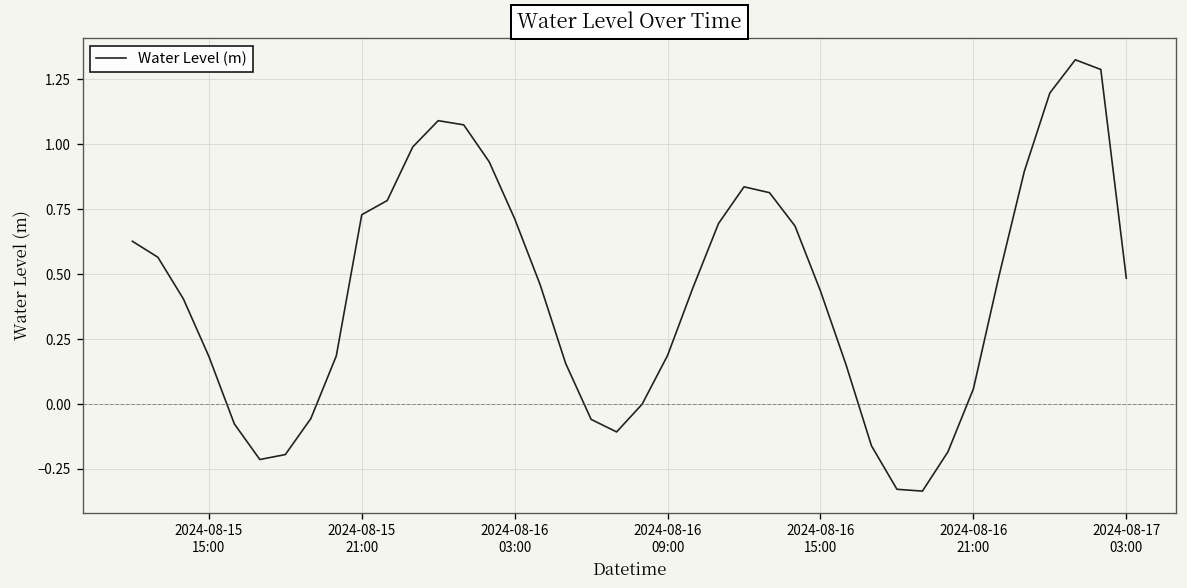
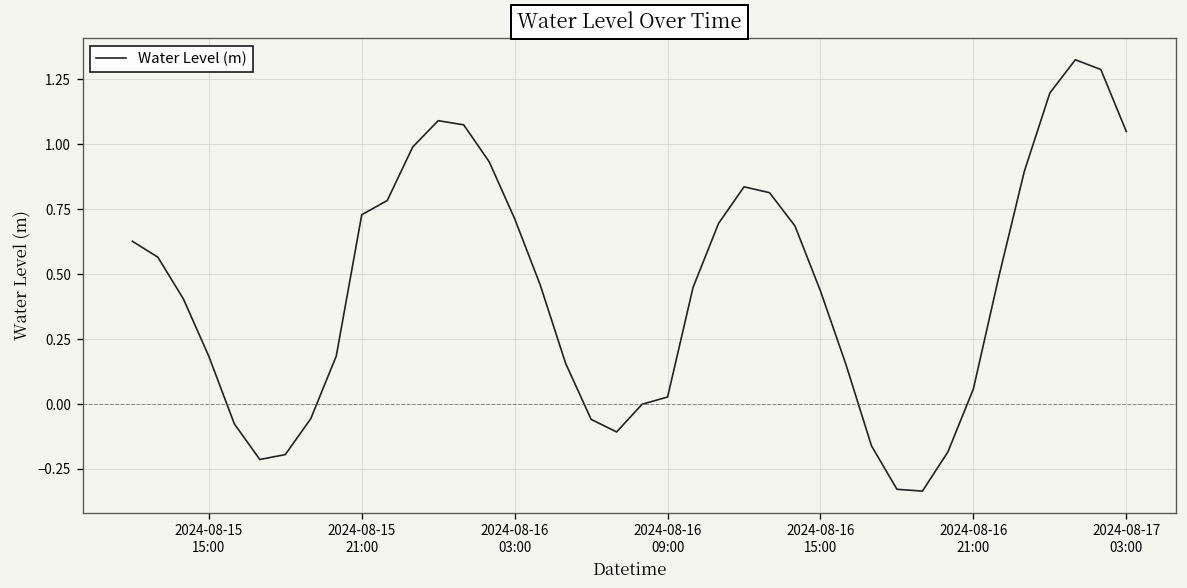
  {
    "2024-08-15 15:00": 0.18,
    "2024-08-15 21:00": 0.73,
    "2024-08-16 03:00": 0.71,
-   "2024-08-16 09:00": 0.19,
+   "2024-08-16 09:00": 0.03,
    "2024-08-16 15:00": 0.43,
    "2024-08-16 21:00": 0.06,
-   "2024-08-17 03:00": 0.48
+   "2024-08-17 03:00": 1.05
  }
